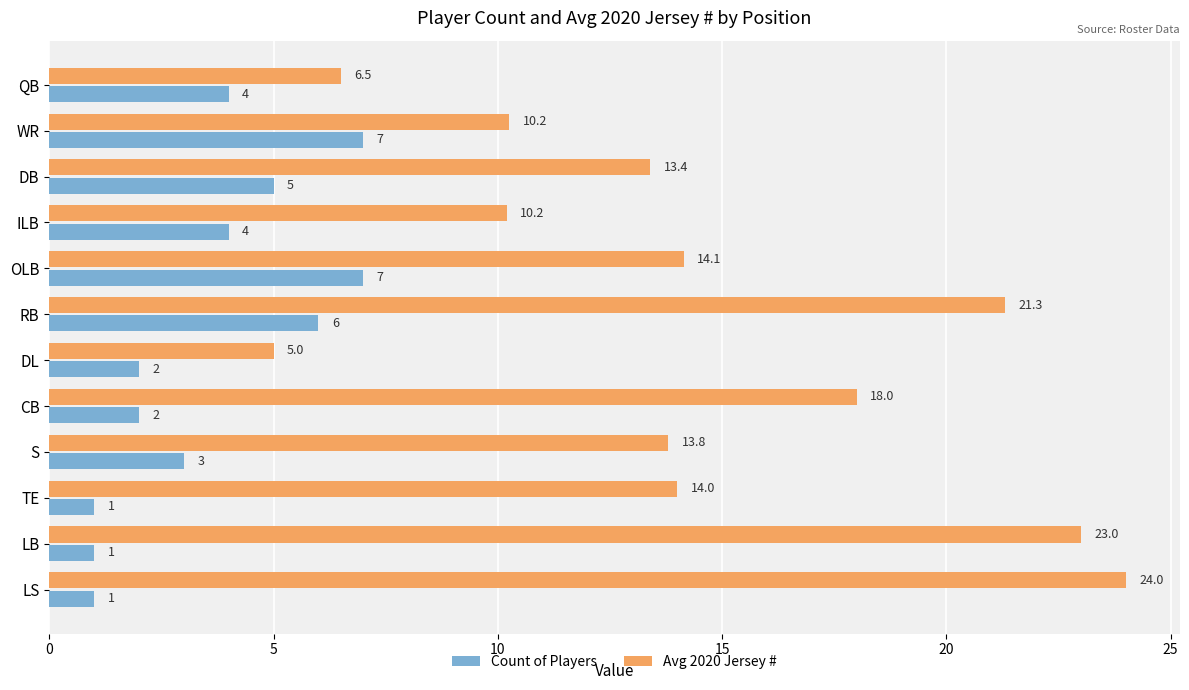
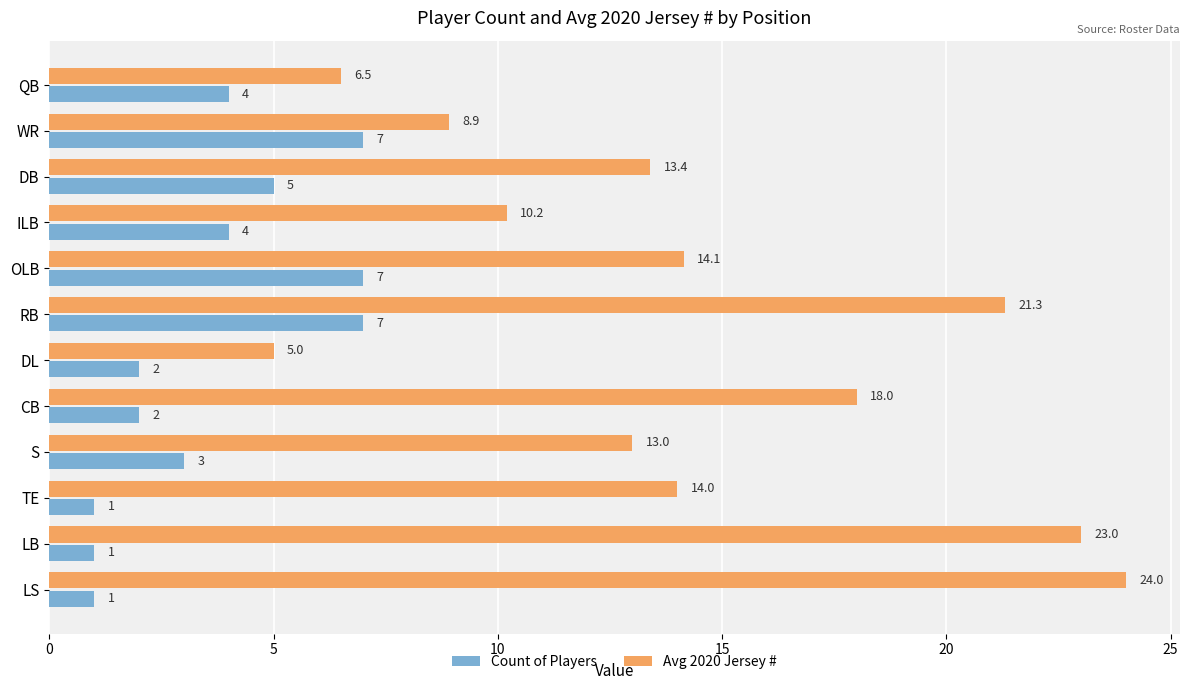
  {
    "Count of Players": {
      "QB": 4,
      "WR": 7,
      "DB": 5,
      "ILB": 4,
      "OLB": 7,
-     "RB": 6,
+     "RB": 7,
      "DL": 2,
      "CB": 2,
      "S": 3,
      "TE": 1,
      "LB": 1,
      "LS": 1
    },
    "Avg 2020 Jersey #": {
      "QB": 6.5,
-     "WR": 10.2,
+     "WR": 8.9,
      "DB": 13.4,
      "ILB": 10.2,
      "OLB": 14.1,
      "RB": 21.3,
      "DL": 5.0,
      "CB": 18.0,
-     "S": 13.8,
+     "S": 13.0,
      "TE": 14.0,
      "LB": 23.0,
      "LS": 24.0
    }
  }
